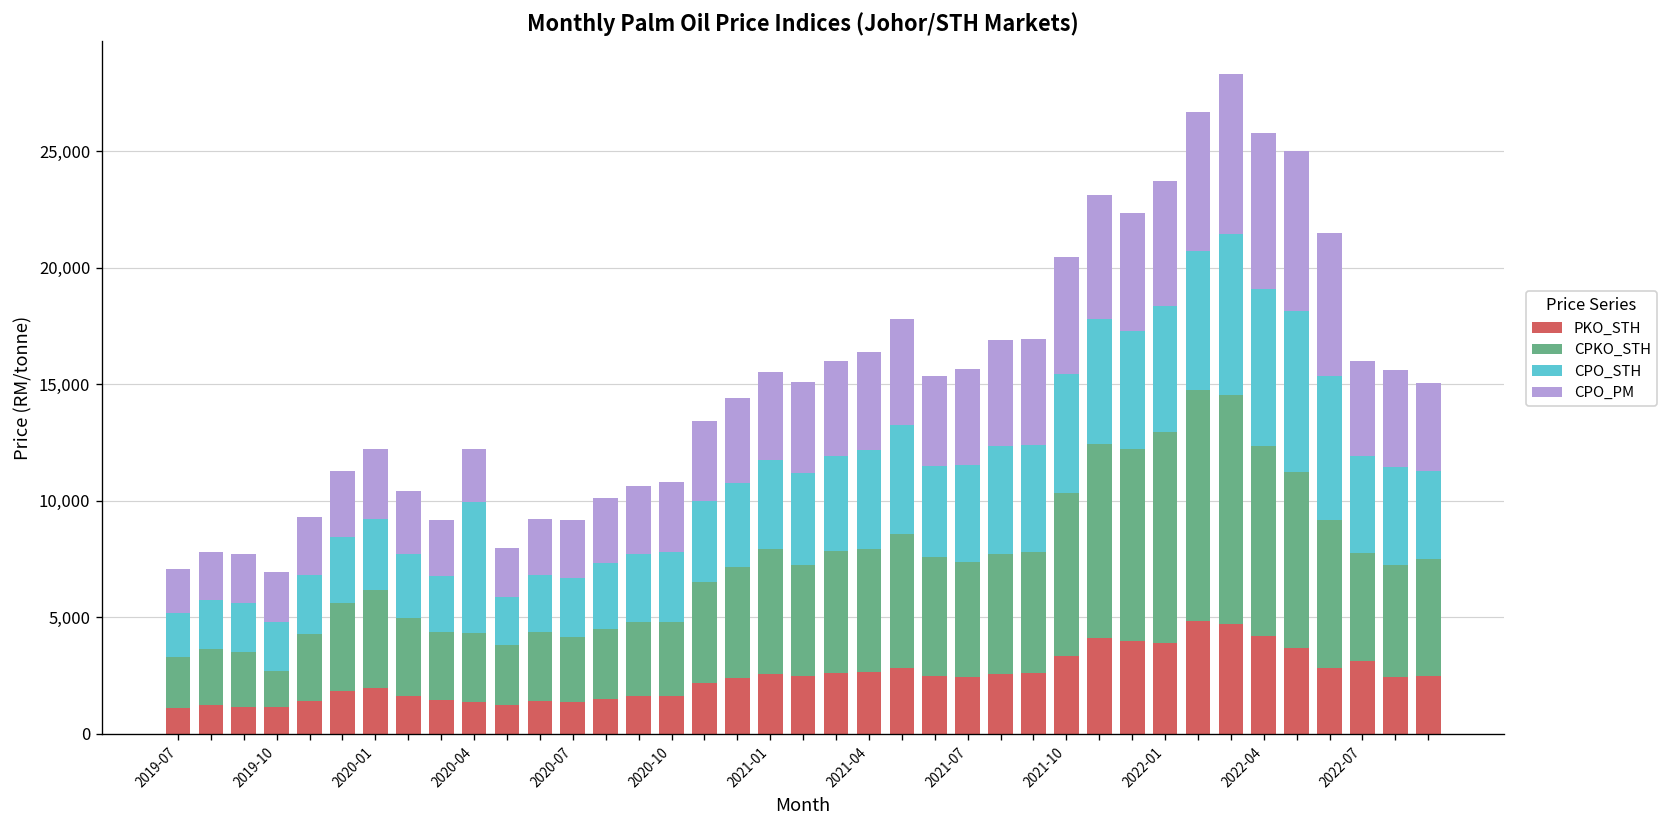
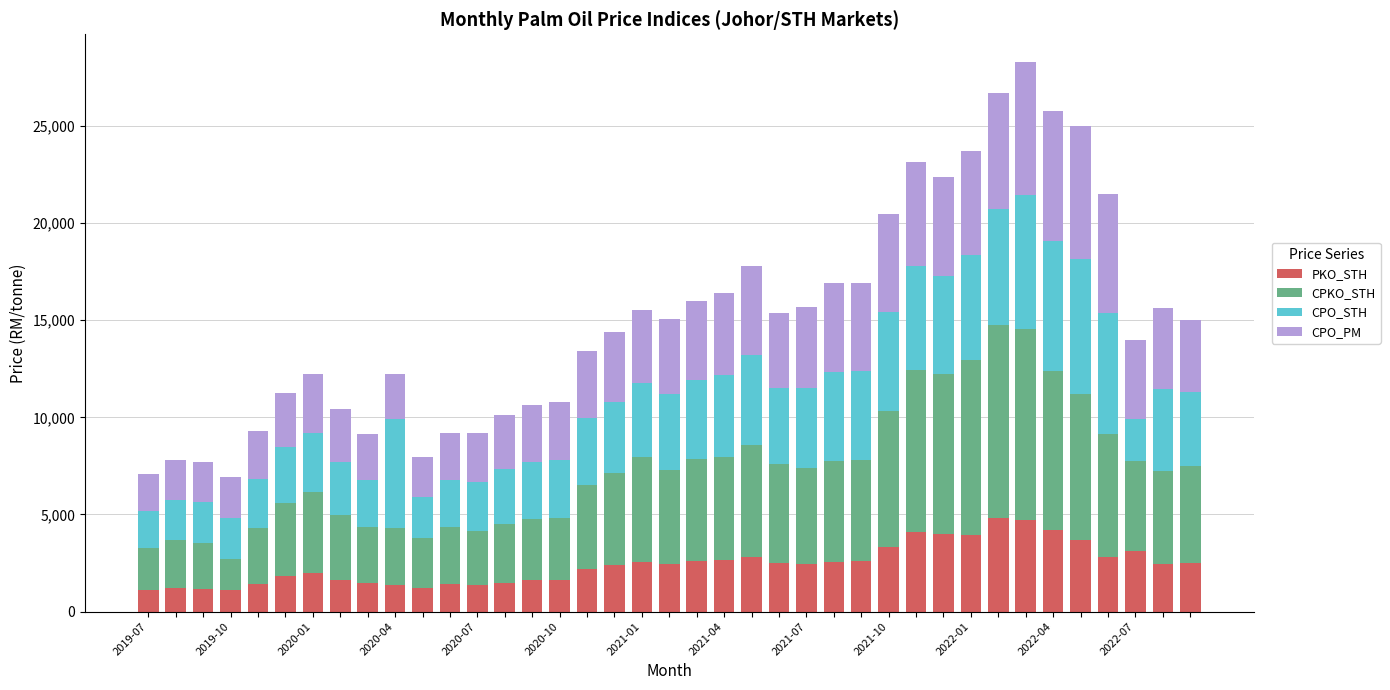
  {
    "PKO_STH": {
      "2019-07": "1,100",
      "2019-10": "1,100",
      "2020-01": "2,000",
      "2020-04": "1,400",
      "2020-07": "1,400",
      "2020-10": "1,600",
      "2021-01": "2,600",
      "2021-04": "2,600",
      "2021-07": "2,500",
      "2021-10": "3,300",
      "2022-01": "3,900",
      "2022-04": "4,200",
      "2022-07": "3,100"
    },
    "CPKO_STH": {
      "2019-07": "2,200",
      "2019-10": "1,600",
      "2020-01": "4,200",
      "2020-04": "2,900",
      "2020-07": "2,800",
      "2020-10": "3,200",
      "2021-01": "5,400",
      "2021-04": "5,300",
      "2021-07": "4,900",
      "2021-10": "7,000",
      "2022-01": "9,000",
      "2022-04": "8,200",
      "2022-07": "4,700"
    },
    "CPO_STH": {
      "2019-07": "1,900",
      "2019-10": "2,100",
      "2020-01": "3,000",
      "2020-04": "5,600",
      "2020-07": "2,500",
      "2020-10": "3,000",
      "2021-01": "3,800",
      "2021-04": "4,200",
      "2021-07": "4,200",
      "2021-10": "5,100",
      "2022-01": "5,400",
      "2022-04": "6,700",
-     "2022-07": "4,100"
+     "2022-07": "2,200"
    },
    "CPO_PM": {
      "2019-07": "1,900",
      "2019-10": "2,100",
      "2020-01": "3,000",
      "2020-04": "2,300",
      "2020-07": "2,500",
      "2020-10": "3,000",
      "2021-01": "3,700",
      "2021-04": "4,200",
      "2021-07": "4,100",
      "2021-10": "5,100",
      "2022-01": "5,400",
      "2022-04": "6,700",
      "2022-07": "4,100"
    }
  }
